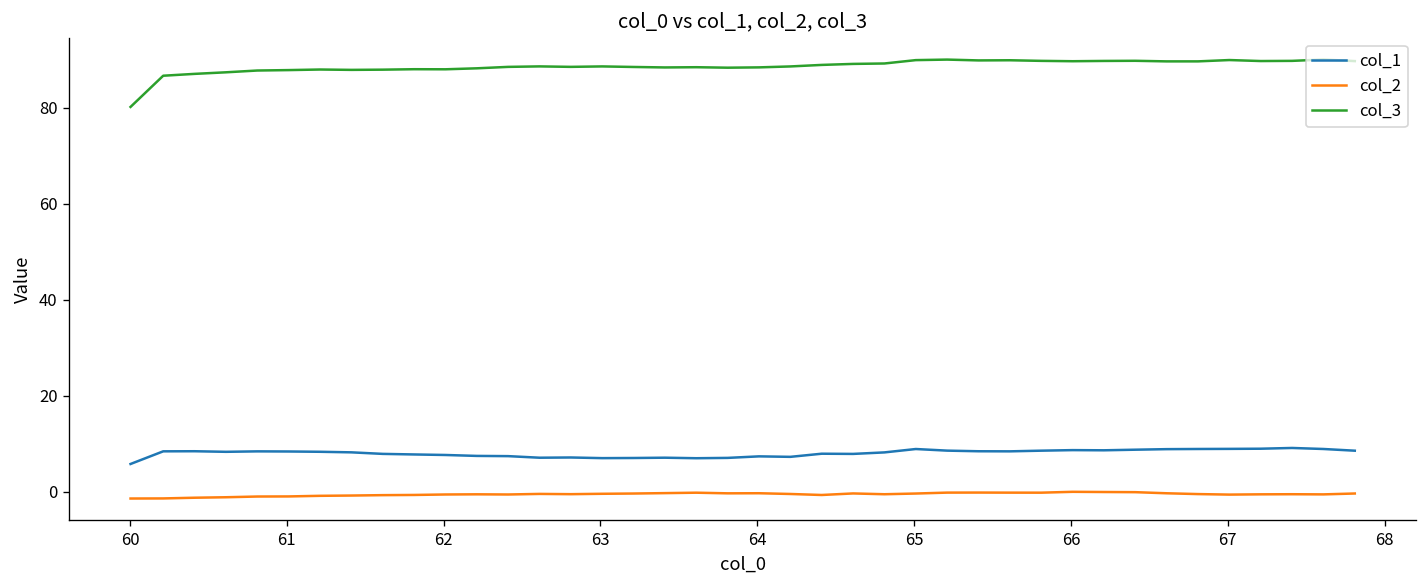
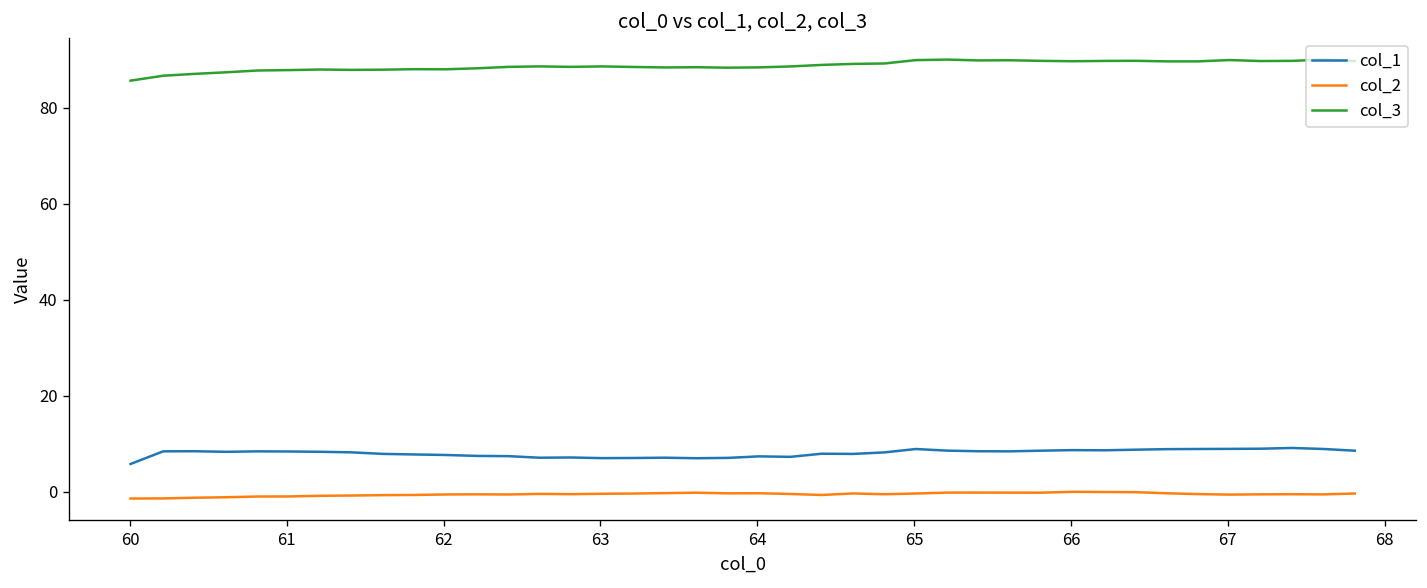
  {
    "col_1": {
      "60": 6
    },
    "col_2": {
      "60": -1
    },
    "col_3": {
-     "60": 80
+     "60": 86
    }
  }
